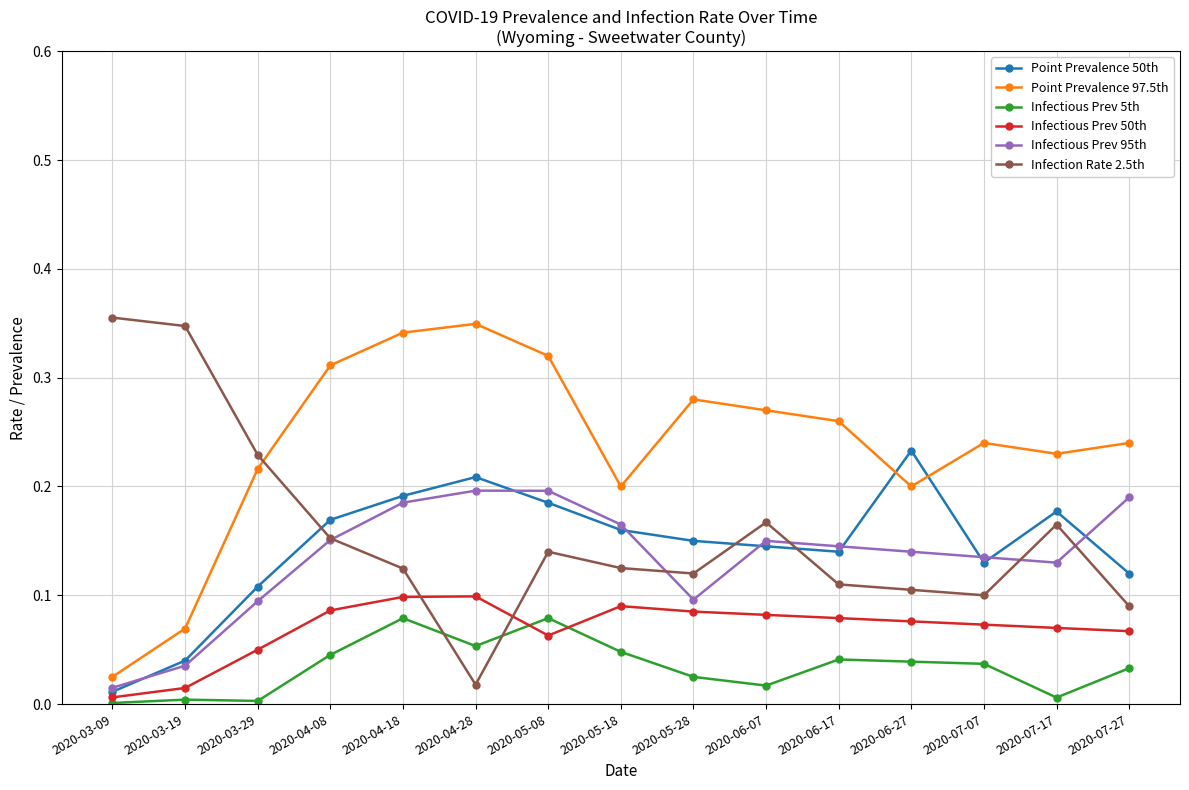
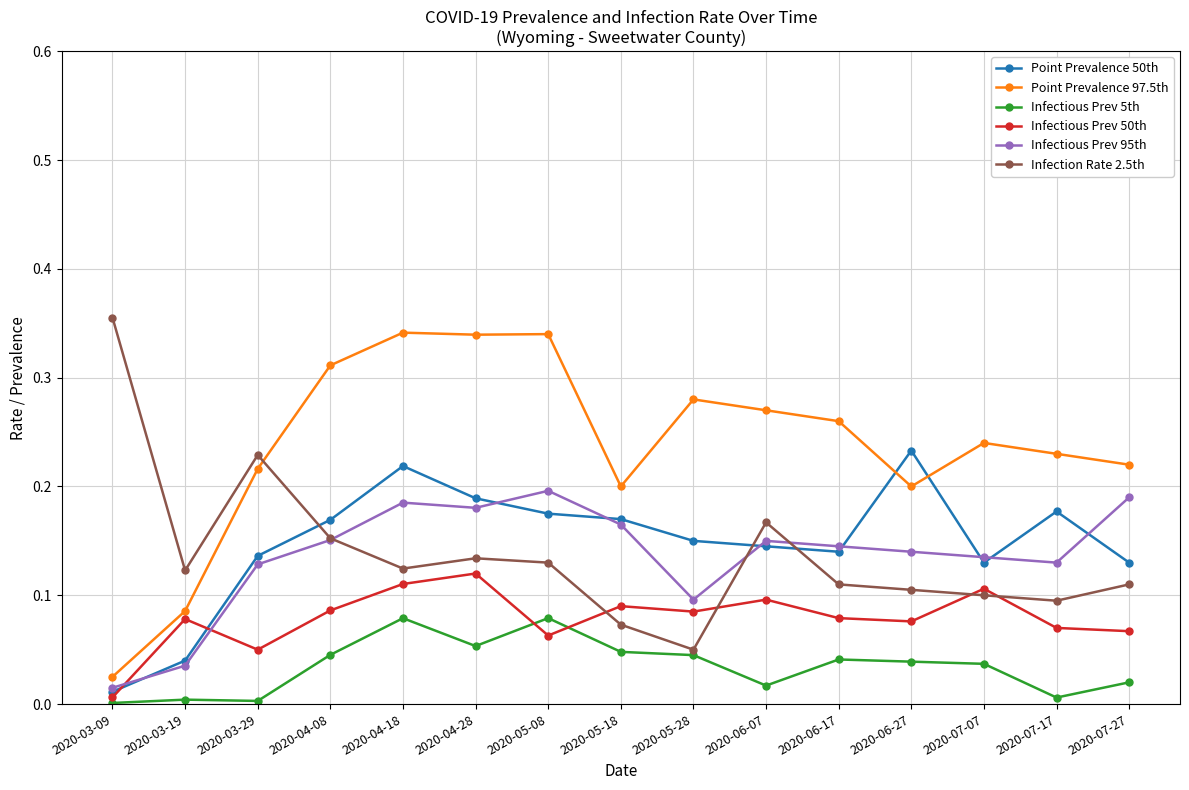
  {
    "Point Prevalence 50th": {
      "2020-03-09": 0.011,
      "2020-03-19": 0.040,
-     "2020-03-29": 0.108,
+     "2020-03-29": 0.136,
      "2020-04-08": 0.169,
-     "2020-04-18": 0.191,
-     "2020-04-28": 0.209,
-     "2020-05-08": 0.185,
-     "2020-05-18": 0.16,
+     "2020-04-18": 0.219,
+     "2020-04-28": 0.189,
+     "2020-05-08": 0.175,
+     "2020-05-18": 0.17,
      "2020-05-28": 0.150,
      "2020-06-07": 0.145,
      "2020-06-17": 0.140,
      "2020-06-27": 0.233,
      "2020-07-07": 0.130,
      "2020-07-17": 0.177,
-     "2020-07-27": 0.12
+     "2020-07-27": 0.13
    },
    "Point Prevalence 97.5th": {
      "2020-03-09": 0.025,
-     "2020-03-19": 0.069,
+     "2020-03-19": 0.086,
      "2020-03-29": 0.216,
      "2020-04-08": 0.311,
      "2020-04-18": 0.341,
-     "2020-04-28": 0.349,
-     "2020-05-08": 0.32,
+     "2020-04-28": 0.339,
+     "2020-05-08": 0.34,
      "2020-05-18": 0.200,
      "2020-05-28": 0.280,
      "2020-06-07": 0.270,
      "2020-06-17": 0.260,
      "2020-06-27": 0.200,
      "2020-07-07": 0.240,
      "2020-07-17": 0.230,
-     "2020-07-27": 0.24
+     "2020-07-27": 0.22
    },
    "Infectious Prev 5th": {
      "2020-03-09": 0.001,
      "2020-03-19": 0.004,
      "2020-03-29": 0.003,
      "2020-04-08": 0.045,
      "2020-04-18": 0.079,
      "2020-04-28": 0.053,
      "2020-05-08": 0.079,
      "2020-05-18": 0.048,
-     "2020-05-28": 0.025,
+     "2020-05-28": 0.045,
      "2020-06-07": 0.017,
      "2020-06-17": 0.041,
      "2020-06-27": 0.039,
      "2020-07-07": 0.037,
      "2020-07-17": 0.006,
-     "2020-07-27": 0.033
+     "2020-07-27": 0.020
    },
    "Infectious Prev 50th": {
      "2020-03-09": 0.006,
-     "2020-03-19": 0.015,
+     "2020-03-19": 0.078,
      "2020-03-29": 0.050,
      "2020-04-08": 0.086,
-     "2020-04-18": 0.098,
-     "2020-04-28": 0.099,
+     "2020-04-18": 0.110,
+     "2020-04-28": 0.120,
      "2020-05-08": 0.063,
      "2020-05-18": 0.090,
      "2020-05-28": 0.085,
-     "2020-06-07": 0.082,
+     "2020-06-07": 0.096,
      "2020-06-17": 0.079,
      "2020-06-27": 0.076,
-     "2020-07-07": 0.073,
+     "2020-07-07": 0.106,
      "2020-07-17": 0.070,
      "2020-07-27": 0.067
    },
    "Infectious Prev 95th": {
      "2020-03-09": 0.015,
      "2020-03-19": 0.035,
-     "2020-03-29": 0.095,
+     "2020-03-29": 0.128,
      "2020-04-18": 0.185,
-     "2020-04-28": 0.196,
+     "2020-04-28": 0.180,
      "2020-05-08": 0.196,
      "2020-05-18": 0.165,
      "2020-05-28": 0.096,
      "2020-06-07": 0.150,
      "2020-06-17": 0.145,
      "2020-06-27": 0.140,
      "2020-07-07": 0.135,
      "2020-07-17": 0.130,
      "2020-07-27": 0.190
    },
    "Infection Rate 2.5th": {
      "2020-03-09": 0.355,
-     "2020-03-19": 0.347,
+     "2020-03-19": 0.123,
      "2020-03-29": 0.229,
      "2020-04-18": 0.125,
-     "2020-04-28": 0.018,
-     "2020-05-08": 0.14,
-     "2020-05-18": 0.125,
-     "2020-05-28": 0.12,
+     "2020-04-28": 0.134,
+     "2020-05-08": 0.13,
+     "2020-05-18": 0.073,
+     "2020-05-28": 0.05,
      "2020-06-07": 0.167,
      "2020-06-17": 0.110,
      "2020-06-27": 0.105,
      "2020-07-07": 0.100,
-     "2020-07-17": 0.165,
-     "2020-07-27": 0.09
+     "2020-07-17": 0.095,
+     "2020-07-27": 0.11
    }
  }
